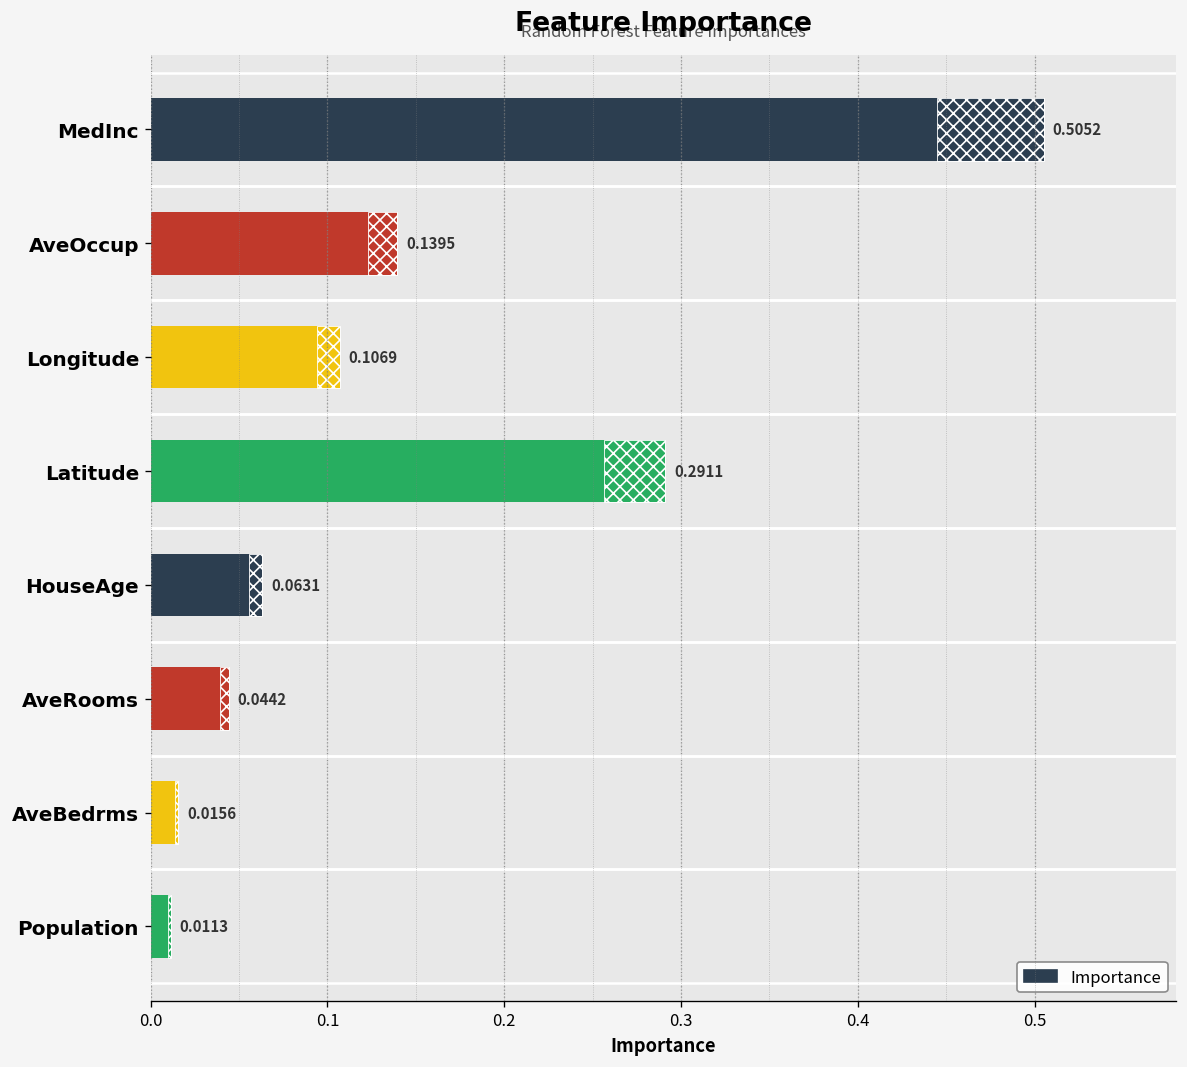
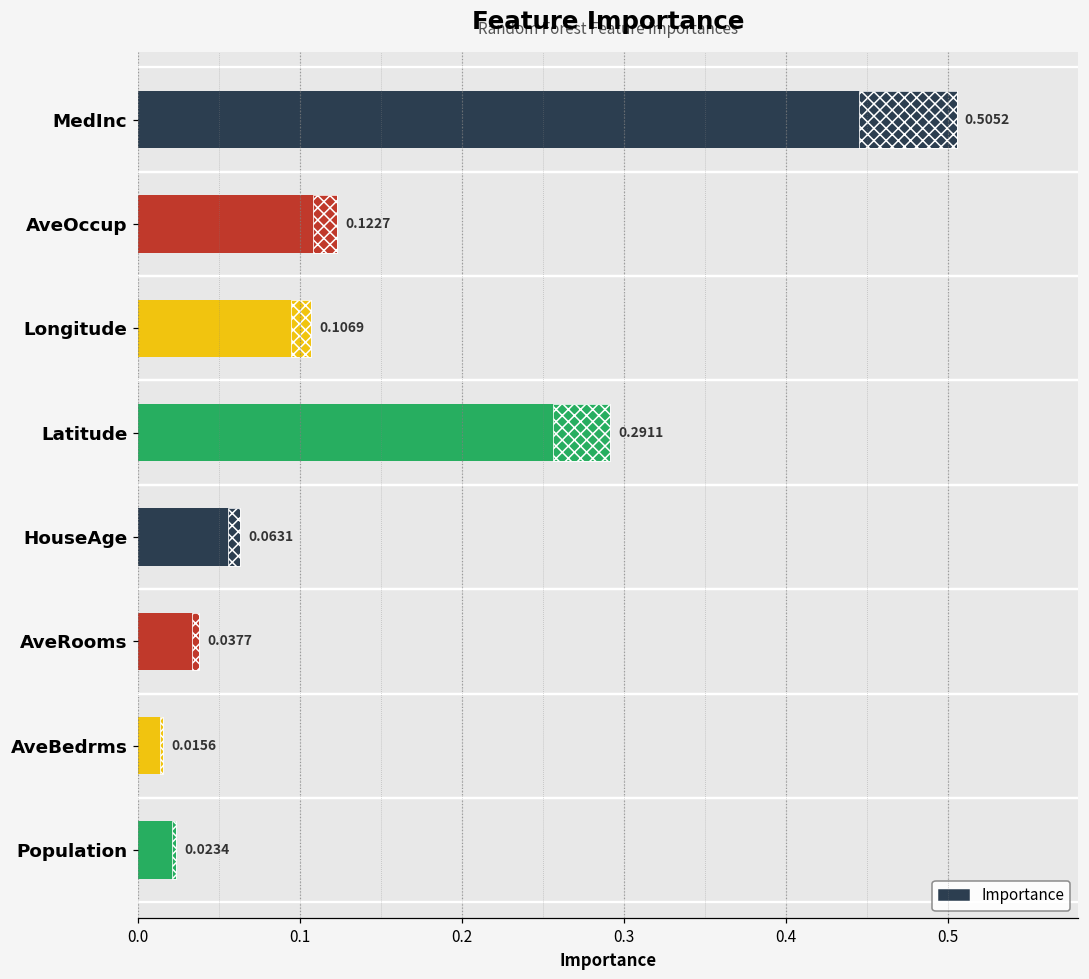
  {
    "Importance": {
      "MedInc": 0.5052,
-     "AveOccup": 0.1395,
+     "AveOccup": 0.1227,
      "Longitude": 0.1069,
      "Latitude": 0.2911,
      "HouseAge": 0.0631,
-     "AveRooms": 0.0442,
+     "AveRooms": 0.0377,
      "AveBedrms": 0.0156,
-     "Population": 0.0113
+     "Population": 0.0234
    }
  }
